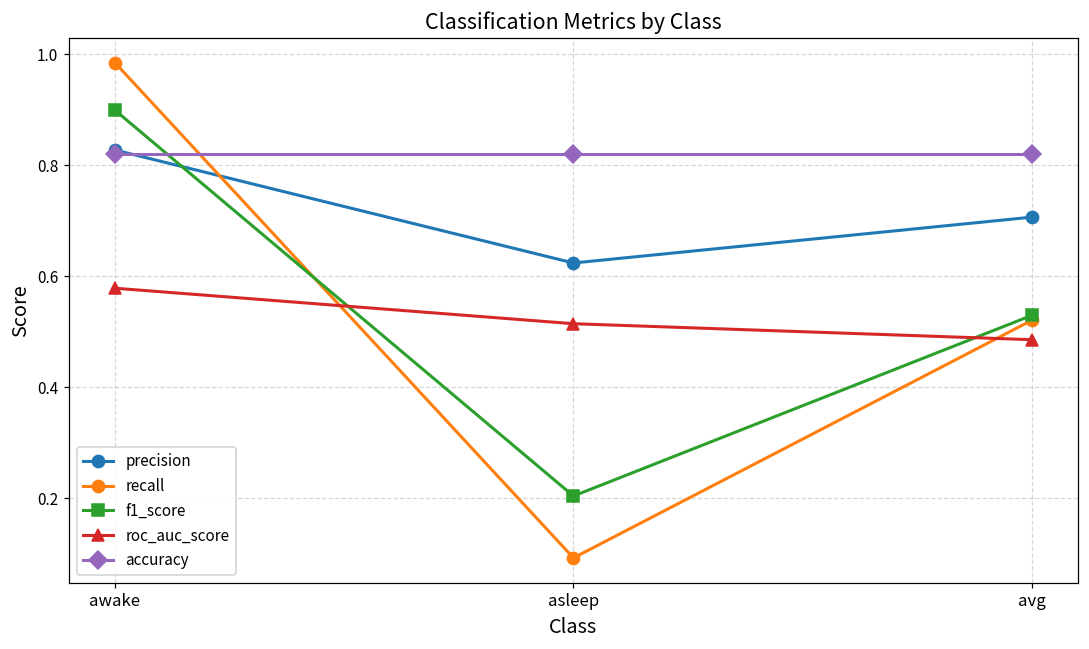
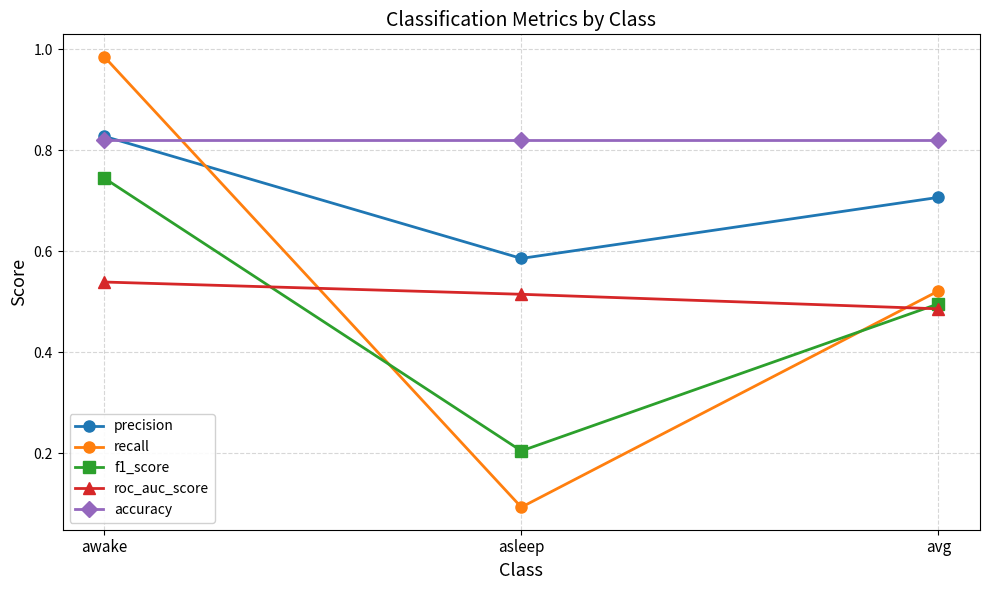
  {
    "precision": {
      "awake": 0.83,
-     "asleep": 0.62,
+     "asleep": 0.59,
      "avg": 0.71
    },
    "recall": {
      "awake": 0.99,
      "asleep": 0.09,
      "avg": 0.52
    },
    "f1_score": {
-     "awake": 0.90,
+     "awake": 0.74,
      "asleep": 0.20,
-     "avg": 0.53
+     "avg": 0.50
    },
    "roc_auc_score": {
-     "awake": 0.58,
+     "awake": 0.54,
      "asleep": 0.51,
      "avg": 0.49
    },
    "accuracy": {
      "awake": 0.82,
      "asleep": 0.82,
      "avg": 0.82
    }
  }
